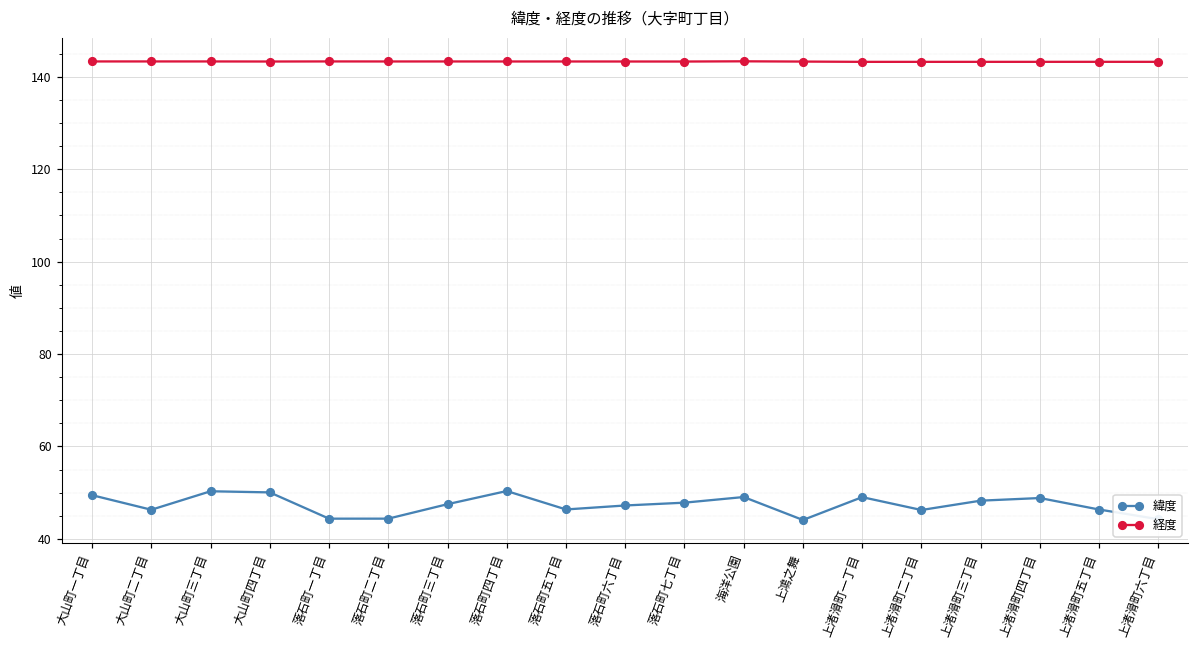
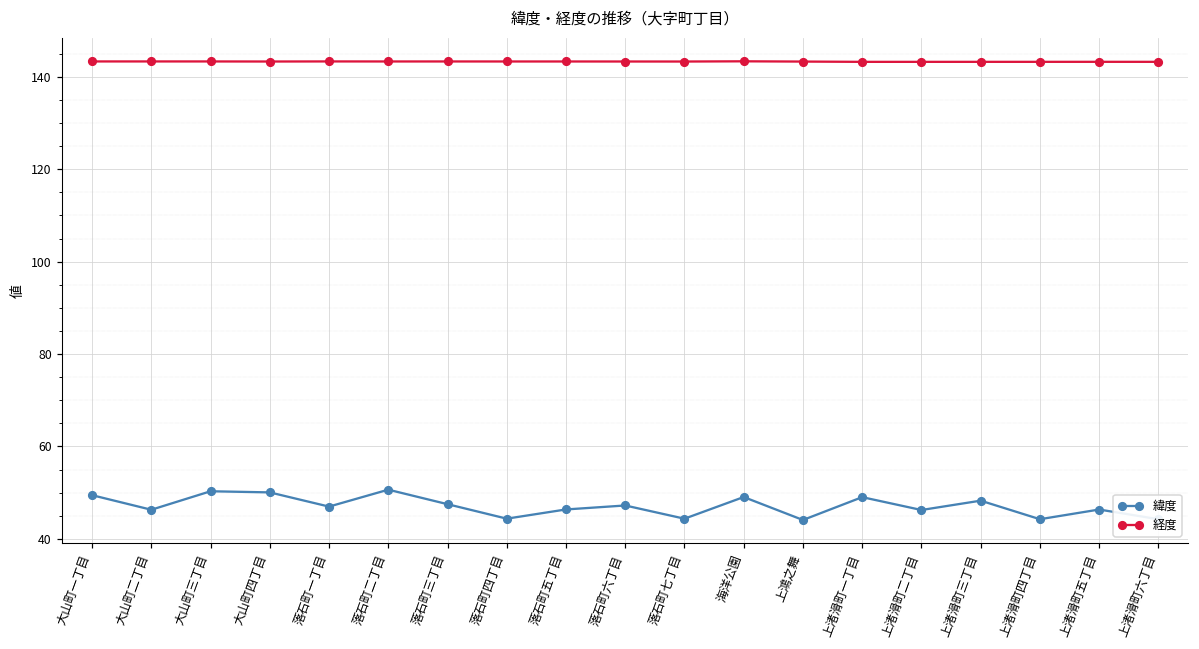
  {
    "緯度": {
      "大山町一丁目": 49,
      "大山町二丁目": 46,
      "大山町三丁目": 50,
      "大山町四丁目": 50,
-     "落石町一丁目": 44,
-     "落石町二丁目": 44,
+     "落石町一丁目": 47,
+     "落石町二丁目": 51,
      "落石町三丁目": 47,
-     "落石町四丁目": 50,
+     "落石町四丁目": 44,
      "落石町五丁目": 46,
      "落石町六丁目": 47,
-     "落石町七丁目": 48,
+     "落石町七丁目": 44,
      "海洋公園": 49,
      "上鴻之舞": 44,
      "上渚滑町一丁目": 49,
      "上渚滑町二丁目": 46,
      "上渚滑町三丁目": 48,
-     "上渚滑町四丁目": 49,
+     "上渚滑町四丁目": 44,
      "上渚滑町五丁目": 46
    },
    "経度": {
      "大山町一丁目": 143,
      "大山町二丁目": 143,
      "大山町三丁目": 143,
      "大山町四丁目": 143,
      "落石町一丁目": 143,
      "落石町二丁目": 143,
      "落石町三丁目": 143,
      "落石町四丁目": 143,
      "落石町五丁目": 143,
      "落石町六丁目": 143,
      "落石町七丁目": 143,
      "海洋公園": 143,
      "上鴻之舞": 143,
      "上渚滑町一丁目": 143,
      "上渚滑町二丁目": 143,
      "上渚滑町三丁目": 143,
      "上渚滑町四丁目": 143,
      "上渚滑町五丁目": 143,
      "上渚滑町六丁目": 143
    }
  }
